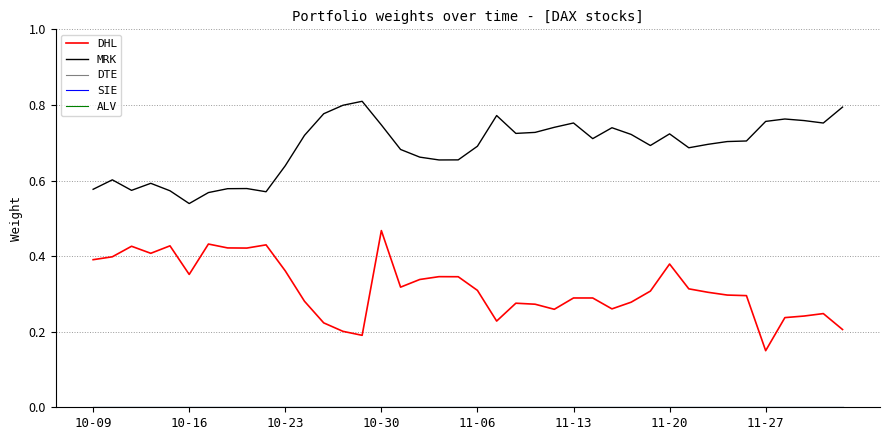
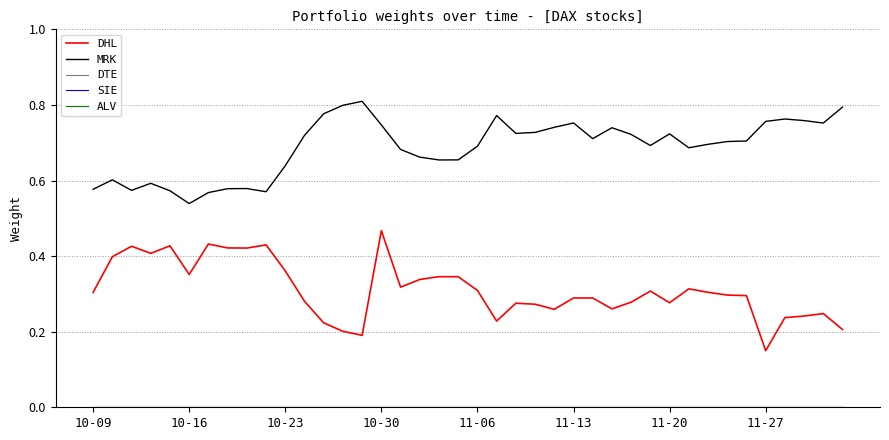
  {
    "DHL": {
-     "10-09": 0.39,
+     "10-09": 0.30,
      "10-16": 0.35,
      "10-23": 0.36,
      "10-30": 0.47,
      "11-06": 0.31,
      "11-13": 0.29,
-     "11-20": 0.38,
+     "11-20": 0.28,
      "11-27": 0.15
    },
    "MRK": {
      "10-09": 0.58,
      "10-16": 0.54,
      "10-23": 0.64,
      "10-30": 0.75,
      "11-06": 0.69,
      "11-13": 0.75,
      "11-20": 0.72,
      "11-27": 0.76
    },
    "ALV": {
      "10-09": 0.00,
      "10-16": 0.00,
      "10-23": 0.00,
      "10-30": 0.00,
      "11-06": 0.00,
      "11-13": 0.00,
      "11-20": 0.00,
      "11-27": 0.00
    }
  }
